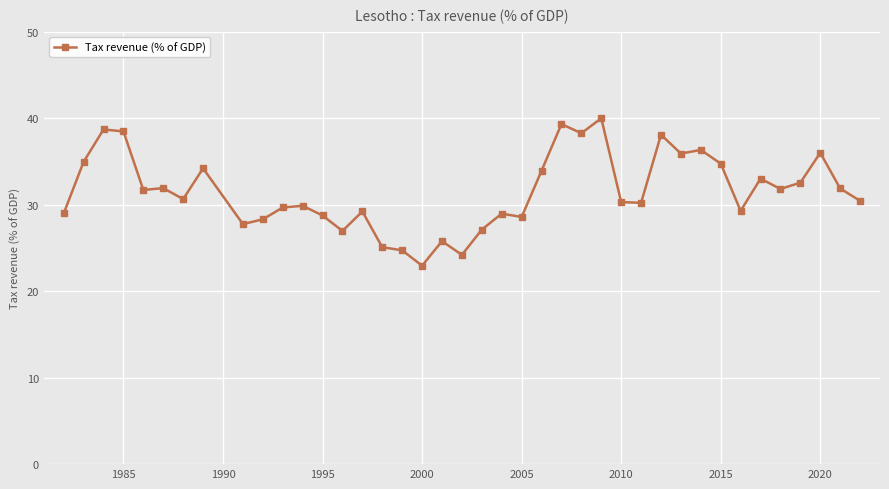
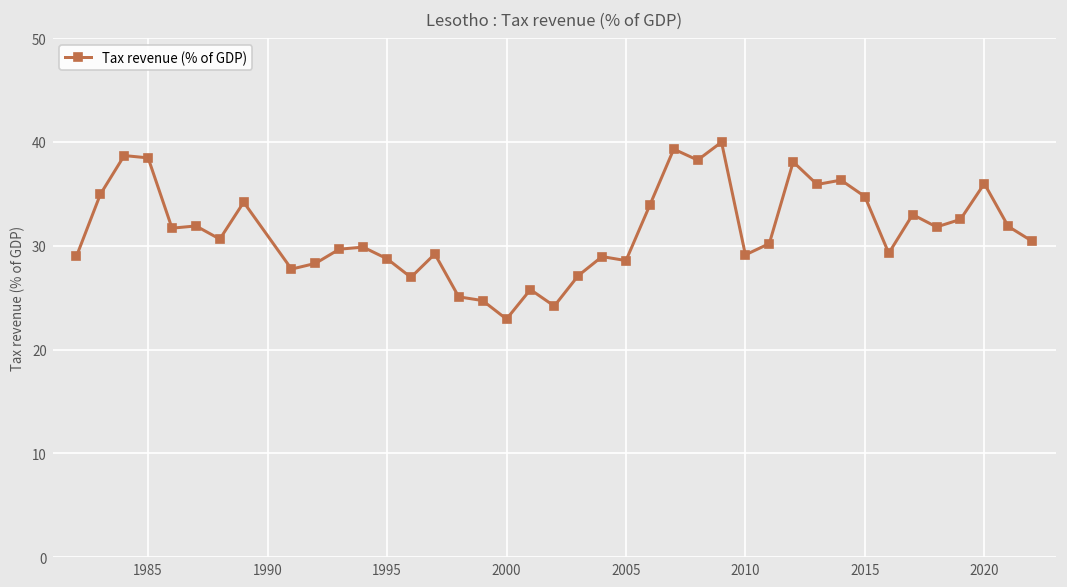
  {
    "1985": 38,
    "1995": 29,
    "2000": 23,
    "2005": 29,
-   "2010": 30,
+   "2010": 29,
    "2015": 35,
    "2020": 36
  }
